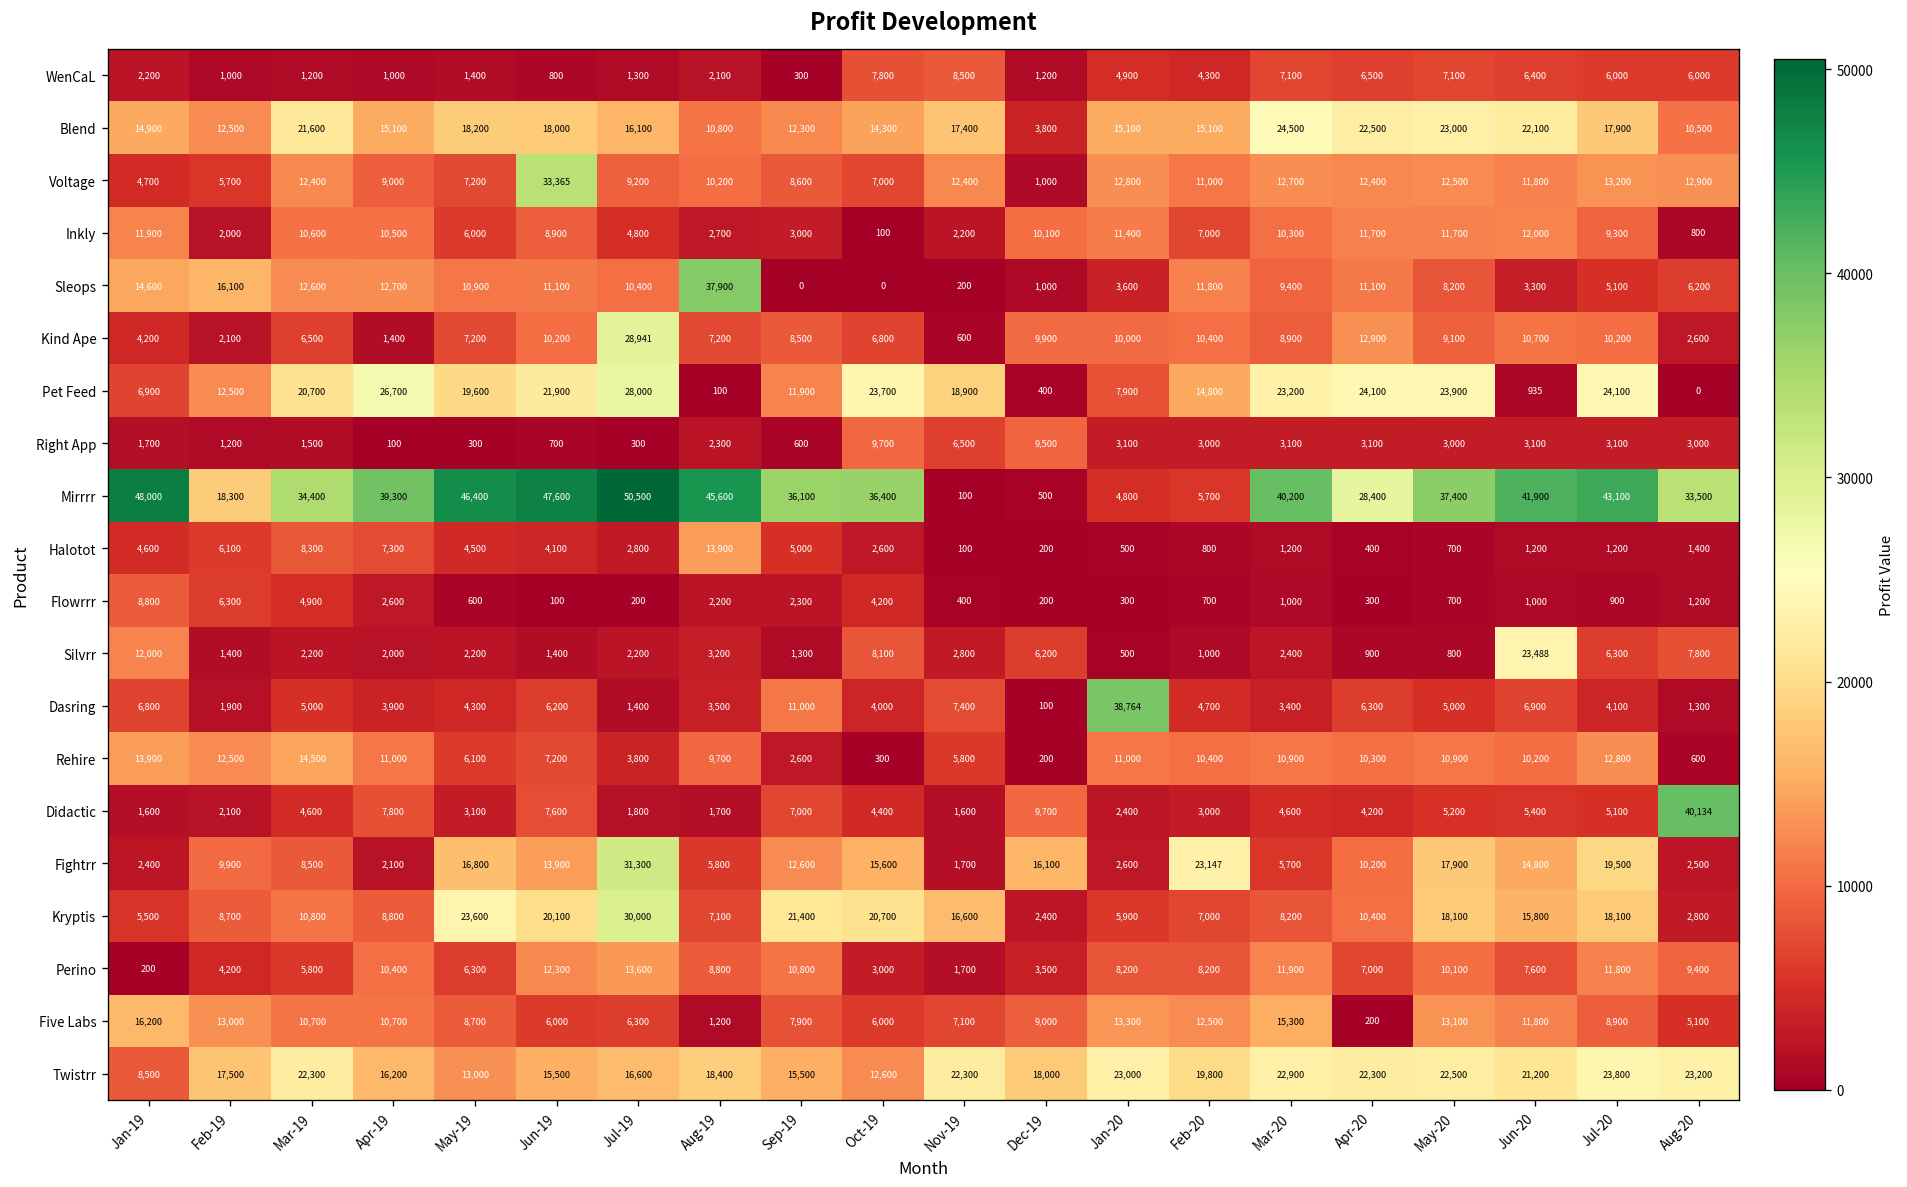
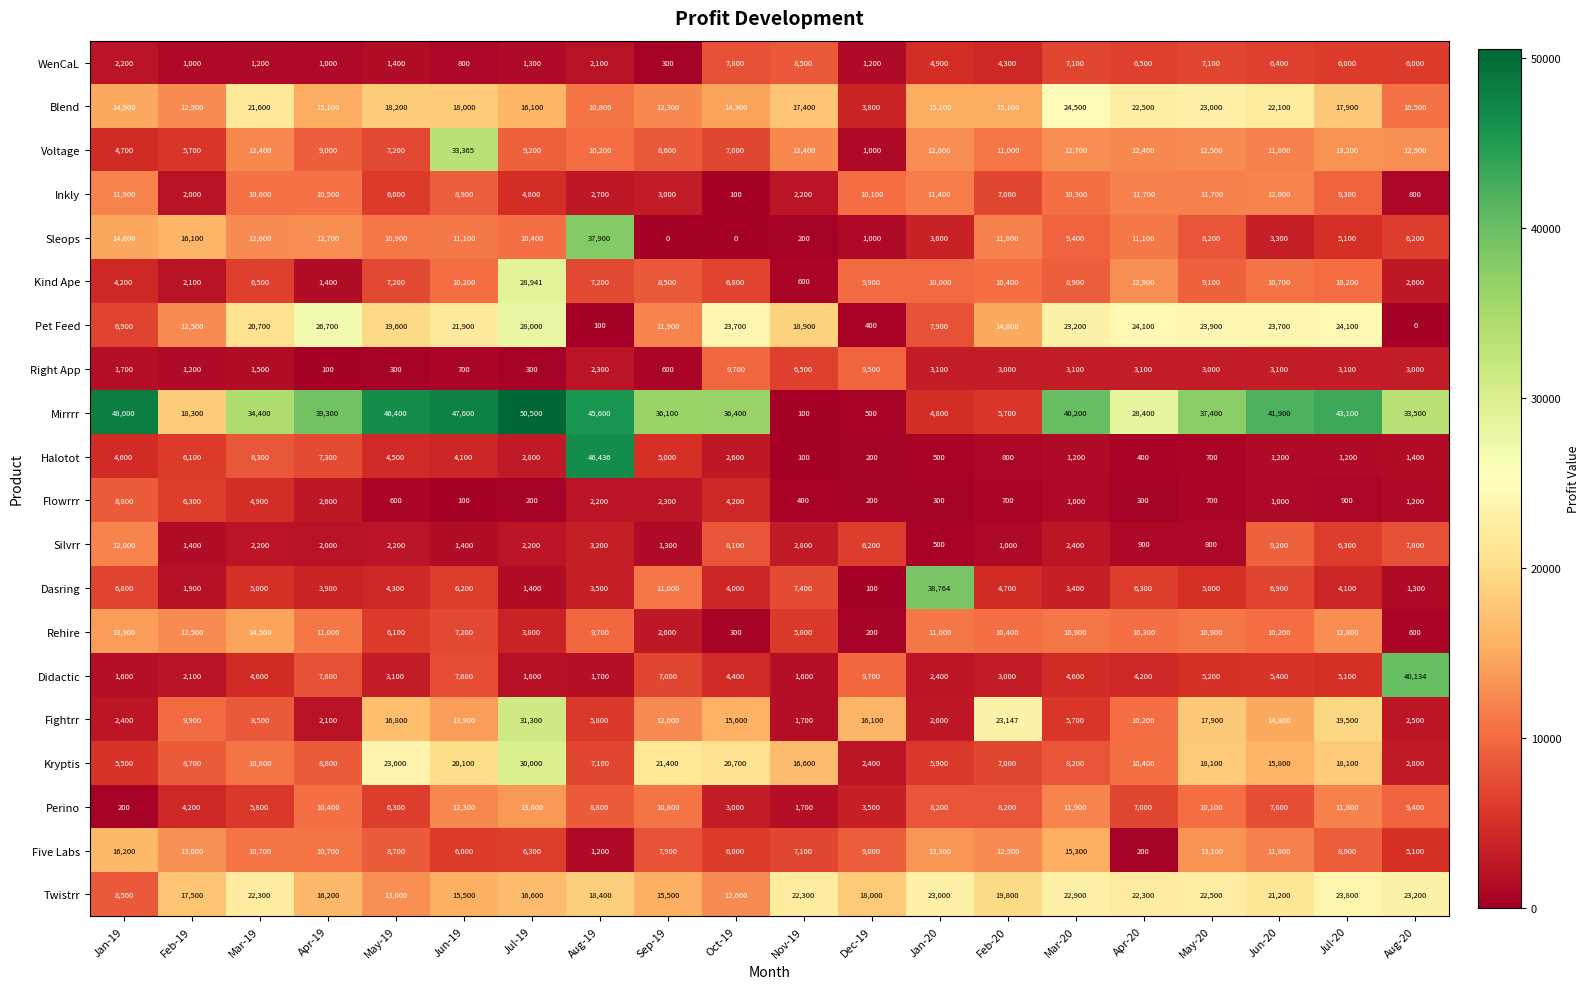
  {
    "Pet Feed": {
      "Jan-19": "6,900",
      "Feb-19": "12,500",
      "Mar-19": "20,700",
      "Apr-19": "26,700",
      "May-19": "19,600",
      "Jun-19": "21,900",
      "Jul-19": "28,000",
      "Aug-19": "100",
      "Sep-19": "11,900",
      "Oct-19": "23,700",
      "Nov-19": "18,900",
      "Dec-19": "400",
      "Jan-20": "7,900",
      "Feb-20": "14,800",
      "Mar-20": "23,200",
      "Apr-20": "24,100",
      "May-20": "23,900",
-     "Jun-20": "935",
+     "Jun-20": "23,700",
      "Jul-20": "24,100",
      "Aug-20": "0"
    },
    "Halotot": {
      "Jan-19": "4,600",
      "Feb-19": "6,100",
      "Mar-19": "8,300",
      "Apr-19": "7,300",
      "May-19": "4,500",
      "Jun-19": "4,100",
      "Jul-19": "2,800",
-     "Aug-19": "13,900",
+     "Aug-19": "46,436",
      "Sep-19": "5,000",
      "Oct-19": "2,600",
      "Nov-19": "100",
      "Dec-19": "200",
      "Jan-20": "500",
      "Feb-20": "800",
      "Mar-20": "1,200",
      "Apr-20": "400",
      "May-20": "700",
      "Jun-20": "1,200",
      "Jul-20": "1,200",
      "Aug-20": "1,400"
    },
    "Silvrr": {
      "Jan-19": "12,000",
      "Feb-19": "1,400",
      "Mar-19": "2,200",
      "Apr-19": "2,000",
      "May-19": "2,200",
      "Jun-19": "1,400",
      "Jul-19": "2,200",
      "Aug-19": "3,200",
      "Sep-19": "1,300",
      "Oct-19": "8,100",
      "Nov-19": "2,800",
      "Dec-19": "6,200",
      "Jan-20": "500",
      "Feb-20": "1,000",
      "Mar-20": "2,400",
      "Apr-20": "900",
      "May-20": "800",
-     "Jun-20": "23,488",
+     "Jun-20": "9,200",
      "Jul-20": "6,300",
      "Aug-20": "7,800"
    }
  }
